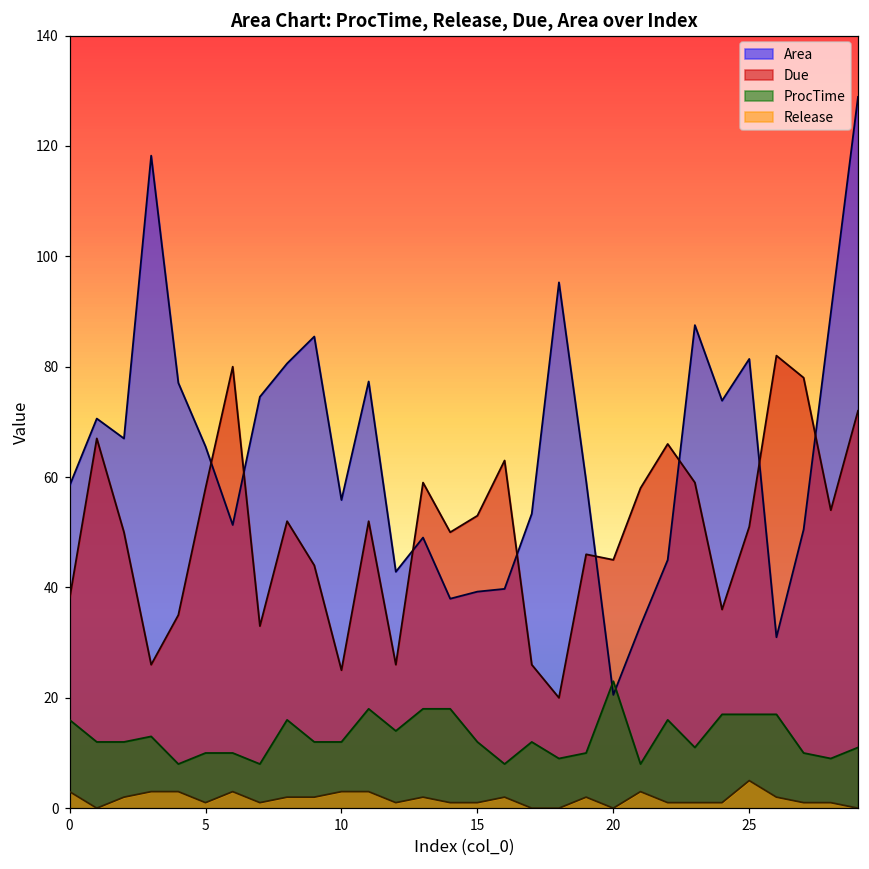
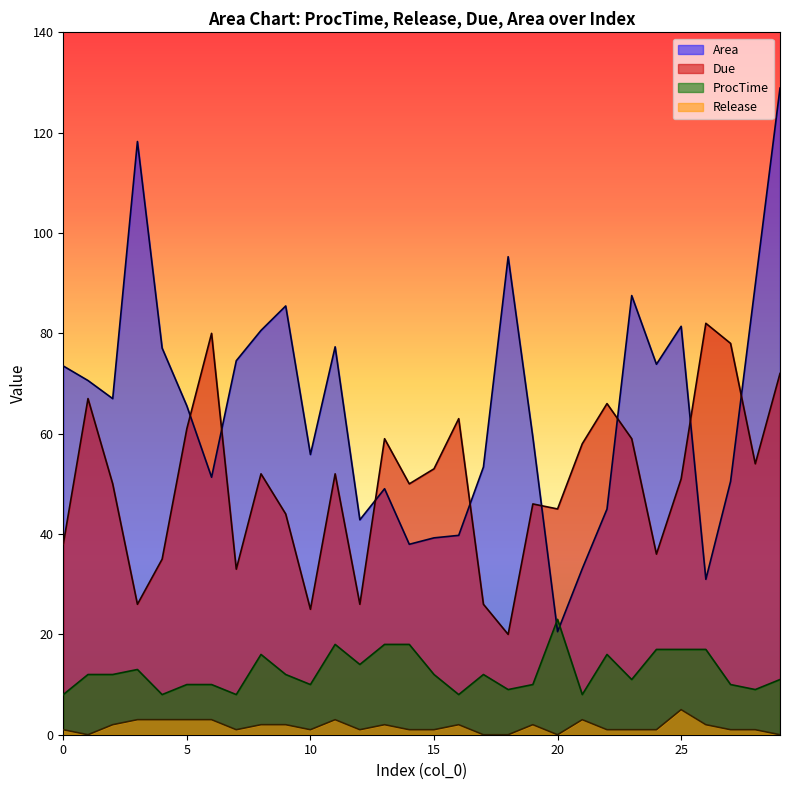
  {
    "Area": {
-     "0": 58,
+     "0": 73,
      "5": 66,
      "10": 56,
      "15": 39,
      "20": 21,
      "25": 81
    },
    "Due": {
      "0": 38,
-     "5": 58,
+     "5": 61,
      "10": 25,
      "15": 53,
      "20": 45,
      "25": 51
    },
    "ProcTime": {
-     "0": 16,
+     "0": 8,
      "5": 10,
-     "10": 12,
+     "10": 10,
      "15": 12,
      "20": 23,
      "25": 17
    },
    "Release": {
-     "0": 3,
-     "5": 1,
-     "10": 3,
+     "0": 1,
+     "5": 3,
+     "10": 1,
      "15": 1,
      "20": 0,
      "25": 5
    }
  }
